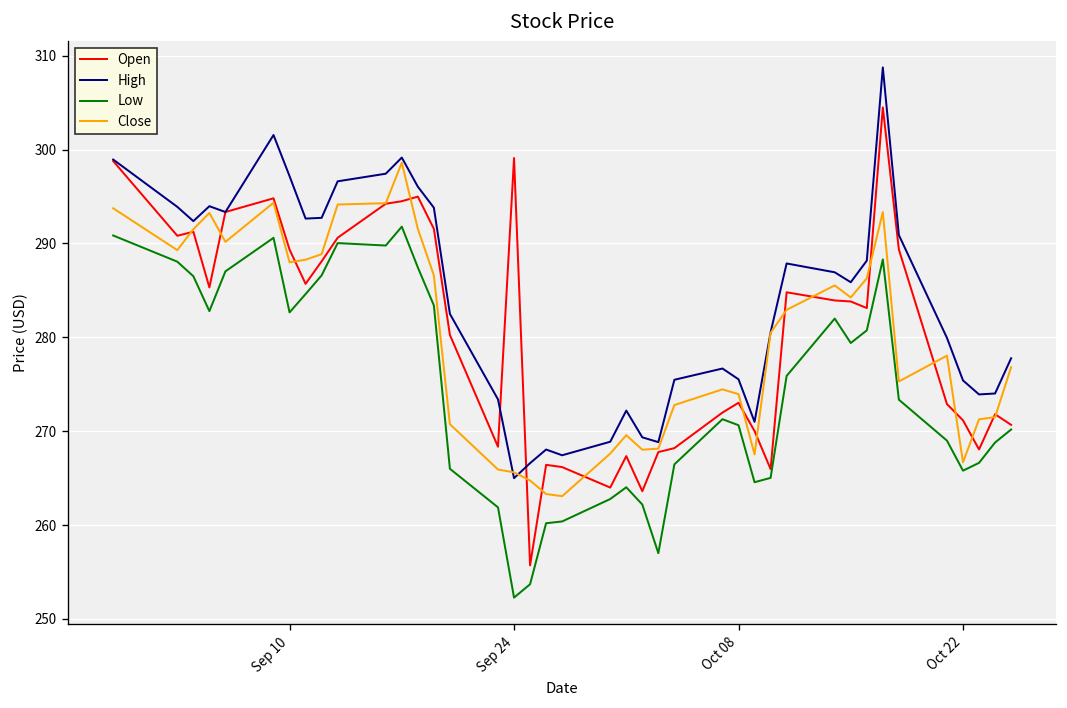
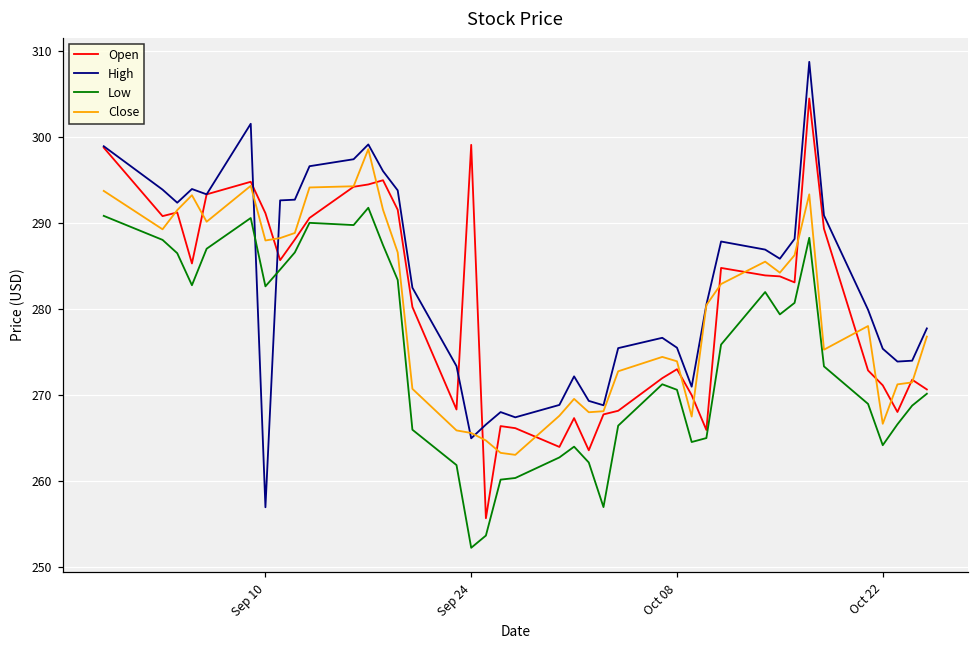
  {
    "Open": {
-     "Sep 10": 289,
+     "Sep 10": 291,
      "Sep 24": 299,
      "Oct 08": 273,
      "Oct 22": 271
    },
    "High": {
-     "Sep 10": 297,
+     "Sep 10": 257,
      "Sep 24": 265,
      "Oct 08": 276,
      "Oct 22": 275
    },
    "Low": {
      "Sep 10": 283,
      "Sep 24": 252,
      "Oct 08": 271,
-     "Oct 22": 266
+     "Oct 22": 264
    },
    "Close": {
      "Sep 10": 288,
      "Sep 24": 266,
      "Oct 08": 274,
      "Oct 22": 267
    }
  }
